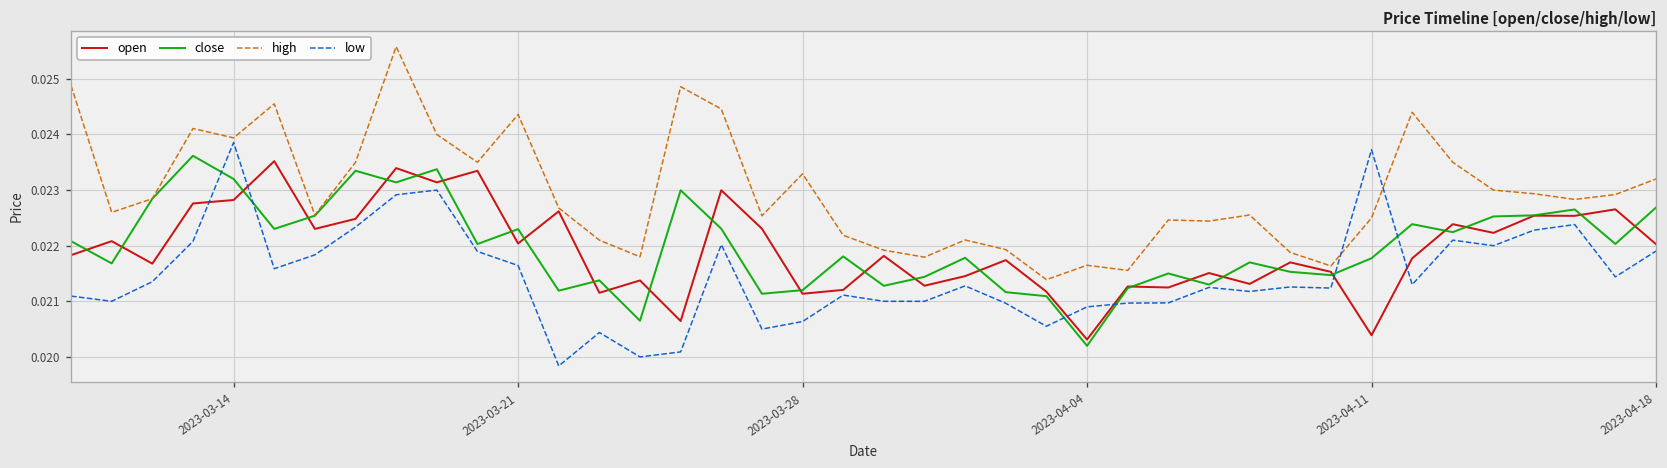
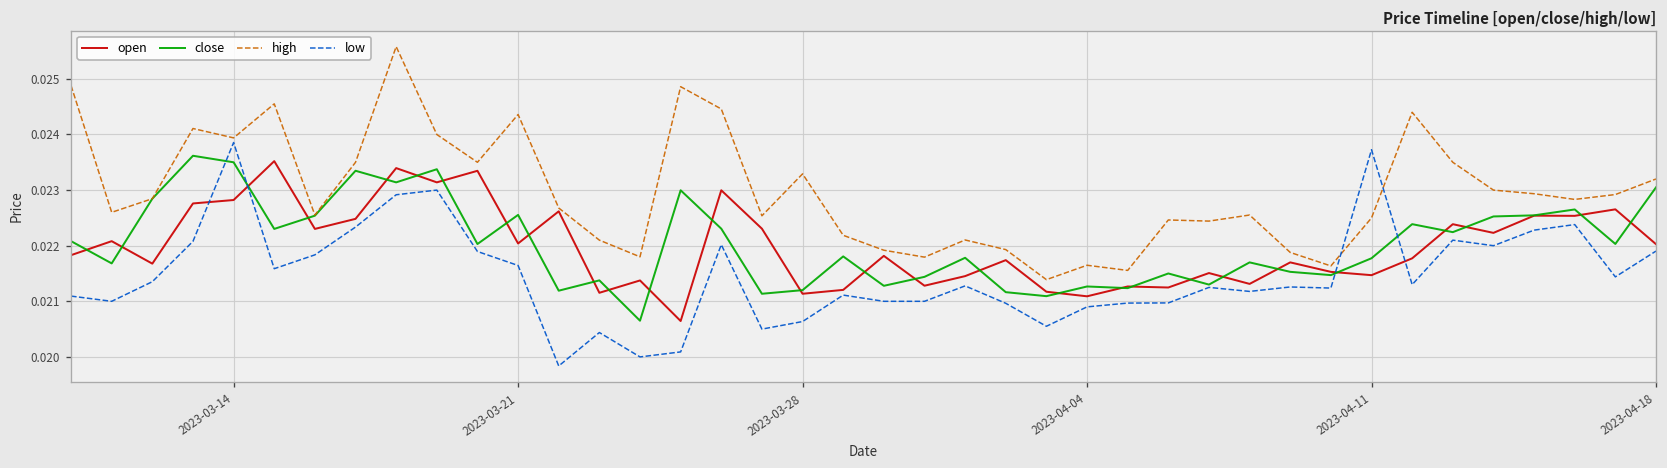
  {
    "open": {
      "2023-03-14": 0.0228,
      "2023-03-21": 0.0220,
      "2023-03-28": 0.0211,
-     "2023-04-04": 0.0203,
-     "2023-04-11": 0.0204,
+     "2023-04-04": 0.0211,
+     "2023-04-11": 0.0215,
      "2023-04-18": 0.0220
    },
    "close": {
-     "2023-03-14": 0.0232,
-     "2023-03-21": 0.0223,
+     "2023-03-14": 0.0235,
+     "2023-03-21": 0.0226,
      "2023-03-28": 0.0212,
-     "2023-04-04": 0.0202,
+     "2023-04-04": 0.0213,
      "2023-04-11": 0.0218,
-     "2023-04-18": 0.0227
+     "2023-04-18": 0.0230
    },
    "high": {
      "2023-03-14": 0.0239,
      "2023-03-21": 0.0244,
      "2023-03-28": 0.0233,
      "2023-04-04": 0.0216,
      "2023-04-11": 0.0225,
      "2023-04-18": 0.0232
    },
    "low": {
      "2023-03-14": 0.0239,
      "2023-03-21": 0.0216,
      "2023-03-28": 0.0206,
      "2023-04-04": 0.0209,
      "2023-04-11": 0.0237,
      "2023-04-18": 0.0219
    }
  }
